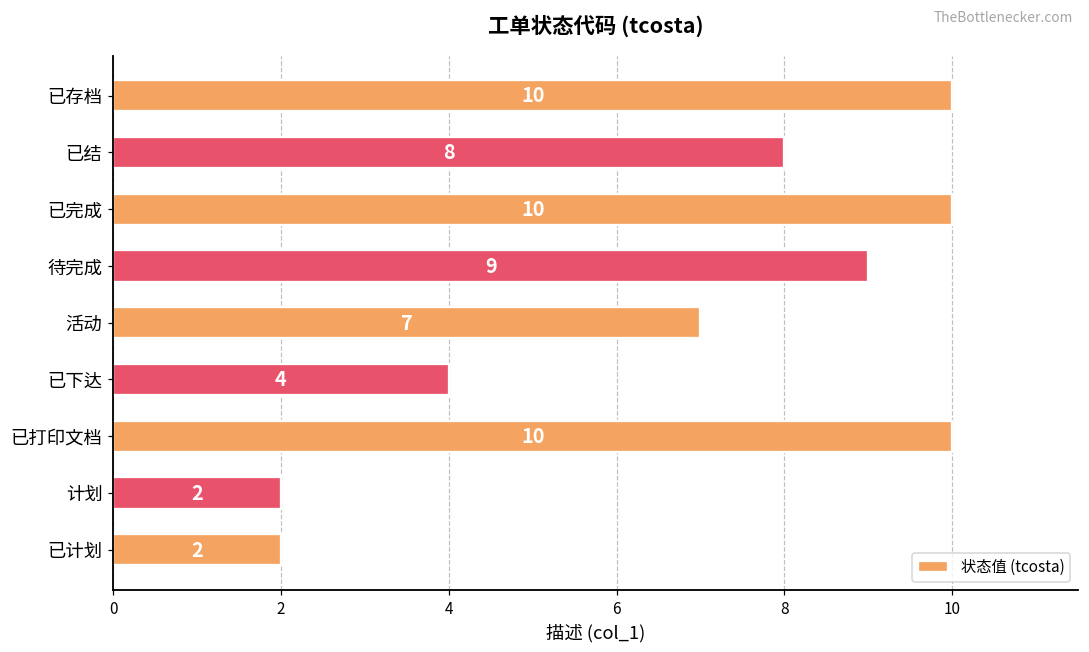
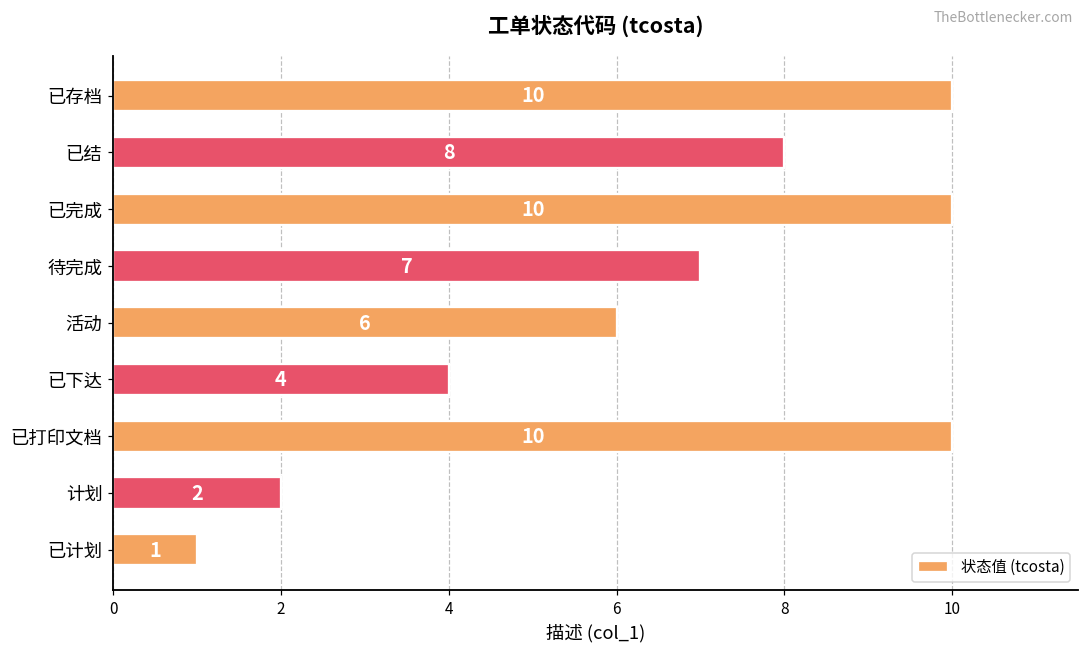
  {
    "已存档": 10,
    "已结": 8,
    "已完成": 10,
-   "待完成": 9,
-   "活动": 7,
+   "待完成": 7,
+   "活动": 6,
    "已下达": 4,
    "已打印文档": 10,
    "计划": 2,
-   "已计划": 2
+   "已计划": 1
  }
